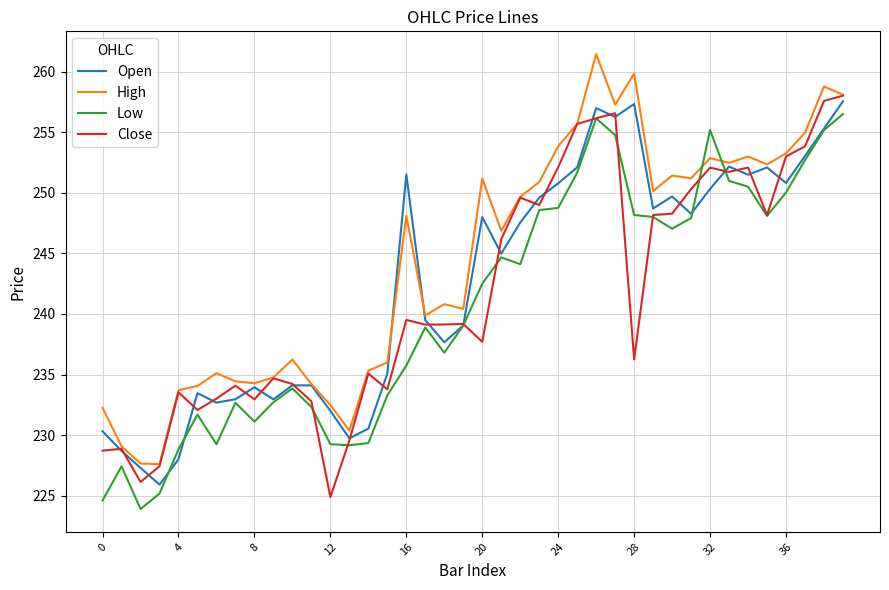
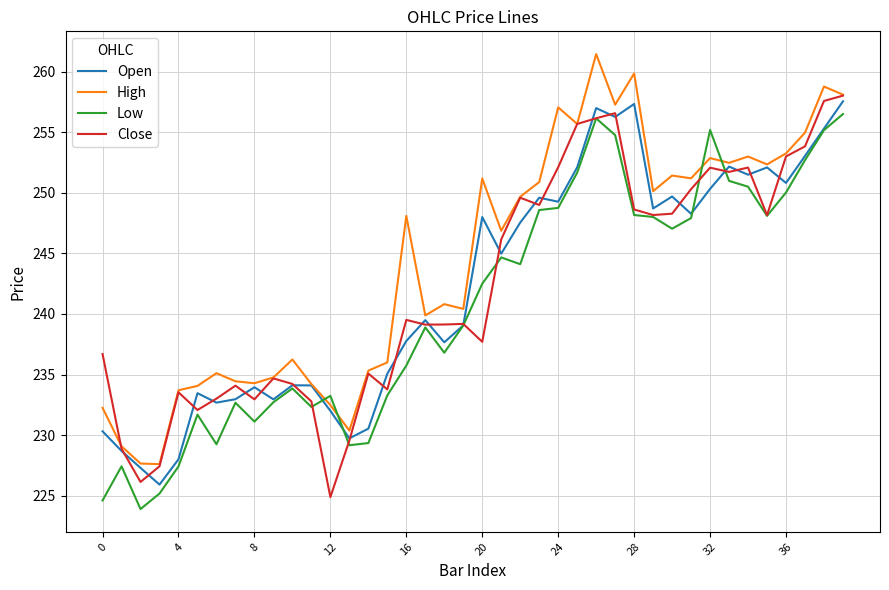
  {
    "Open": {
      "0": 230.3,
      "4": 228.0,
      "8": 234.0,
      "12": 232.0,
-     "16": 251.5,
+     "16": 237.8,
      "20": 248.0,
-     "24": 250.8,
+     "24": 249.3,
      "28": 257.3,
      "32": 250.3,
      "36": 250.8
    },
    "High": {
      "0": 232.3,
      "8": 234.3,
      "12": 232.5,
      "16": 248.1,
      "20": 251.2,
-     "24": 253.9,
+     "24": 257.1,
      "28": 259.9,
      "32": 252.9,
      "36": 253.3
    },
    "Low": {
      "0": 224.6,
-     "4": 228.8,
+     "4": 227.4,
      "8": 231.1,
-     "12": 229.3,
+     "12": 233.2,
      "16": 235.7,
      "20": 242.5,
      "24": 248.8,
      "28": 248.2,
      "32": 255.2,
      "36": 250.0
    },
    "Close": {
-     "0": 228.7,
+     "0": 236.7,
      "8": 233.0,
      "12": 224.9,
      "16": 239.5,
      "20": 237.7,
      "24": 252.1,
-     "28": 236.2,
+     "28": 248.6,
      "32": 252.1,
      "36": 253.0
    }
  }
